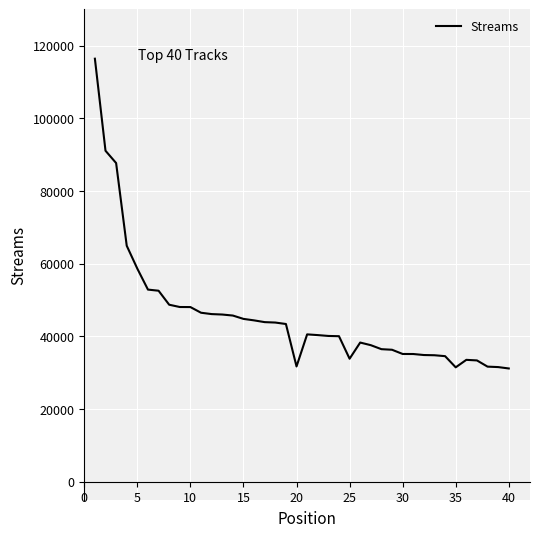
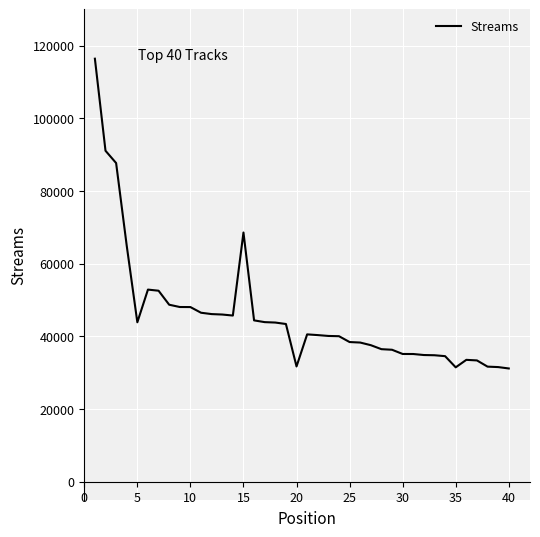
  {
-   "5": 59000,
+   "5": 44000,
    "10": 48000,
-   "15": 45000,
+   "15": 69000,
    "20": 32000,
-   "25": 34000,
+   "25": 38000,
    "30": 35000,
    "35": 31000,
    "40": 31000
  }
